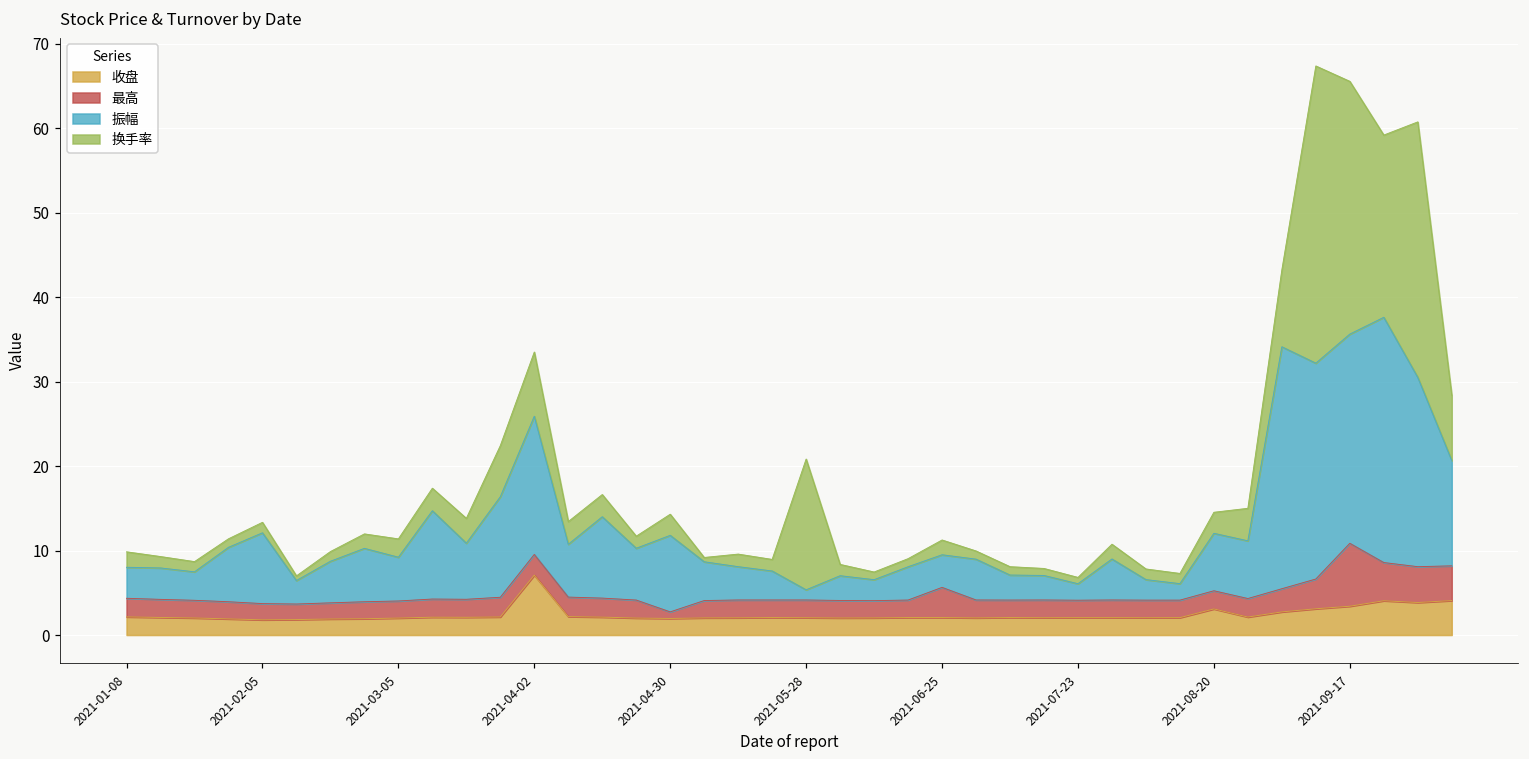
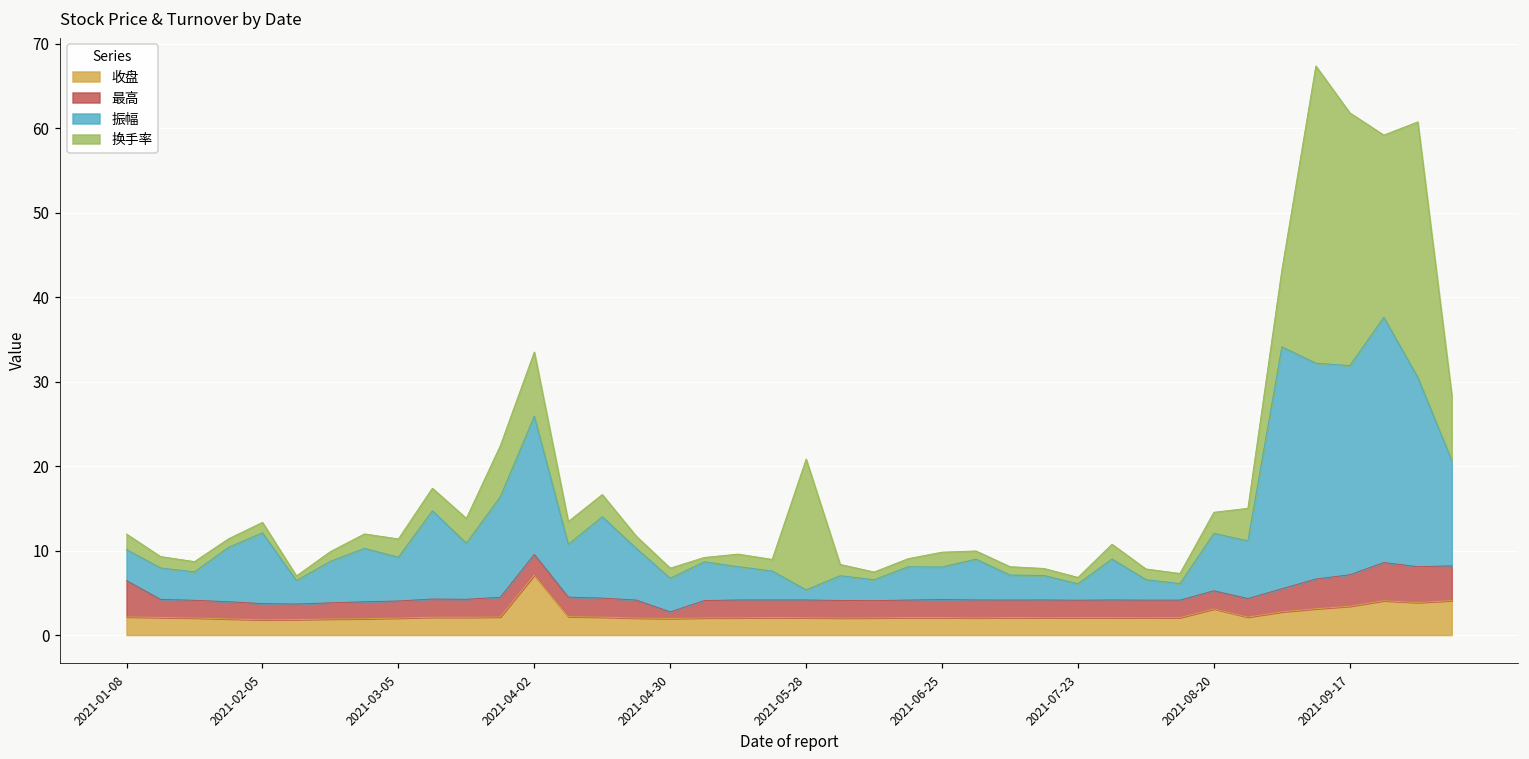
  {
    "收盘": {
      "2021-01-08": 2,
      "2021-02-05": 2,
      "2021-03-05": 2,
      "2021-04-02": 7,
      "2021-04-30": 2,
      "2021-05-28": 2,
      "2021-06-25": 2,
      "2021-07-23": 2,
      "2021-08-20": 3,
      "2021-09-17": 3
    },
    "最高": {
-     "2021-01-08": 2,
+     "2021-01-08": 4,
      "2021-02-05": 2,
      "2021-03-05": 2,
      "2021-04-02": 2,
      "2021-04-30": 1,
      "2021-05-28": 2,
-     "2021-06-25": 4,
+     "2021-06-25": 2,
      "2021-07-23": 2,
      "2021-08-20": 2,
-     "2021-09-17": 7
+     "2021-09-17": 4
    },
    "振幅": {
      "2021-01-08": 4,
      "2021-02-05": 8,
      "2021-03-05": 5,
      "2021-04-02": 16,
-     "2021-04-30": 9,
+     "2021-04-30": 4,
      "2021-05-28": 1,
      "2021-06-25": 4,
      "2021-07-23": 2,
      "2021-08-20": 7,
      "2021-09-17": 25
    },
    "换手率": {
      "2021-01-08": 2,
      "2021-02-05": 1,
      "2021-03-05": 2,
      "2021-04-02": 8,
-     "2021-04-30": 3,
+     "2021-04-30": 1,
      "2021-05-28": 15,
      "2021-06-25": 2,
      "2021-07-23": 1,
      "2021-08-20": 2,
      "2021-09-17": 30
    }
  }
